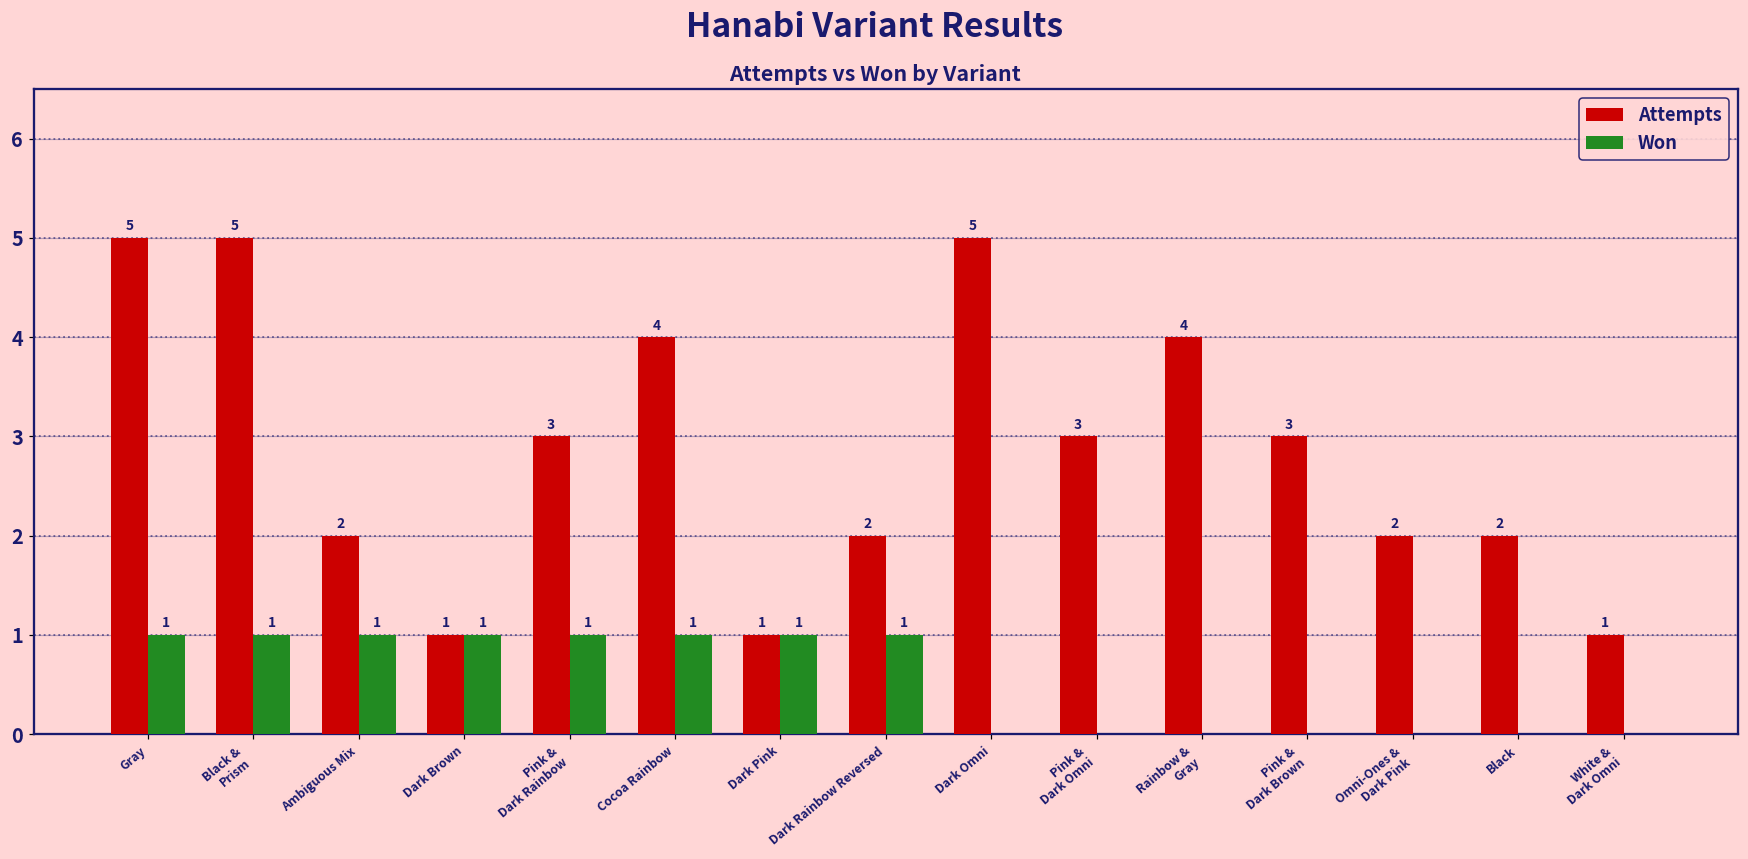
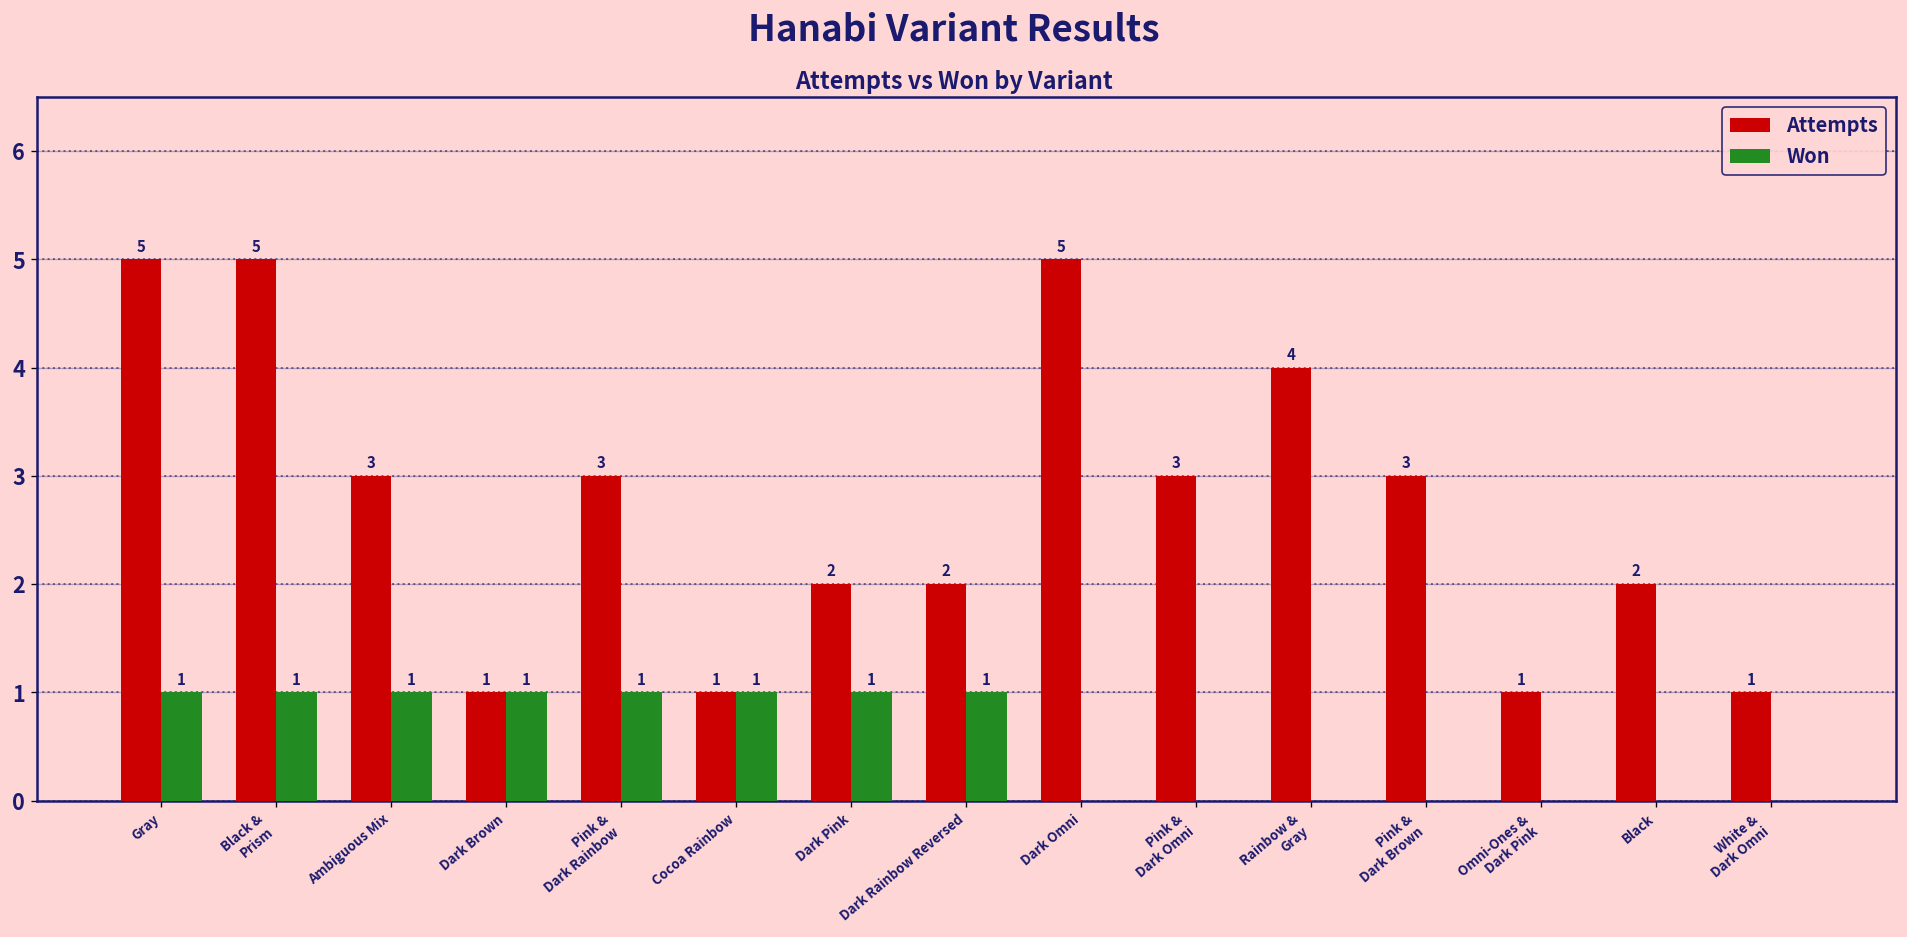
  {
    "Attempts": {
      "Gray": 5,
      "Black & Prism": 5,
-     "Ambiguous Mix": 2,
+     "Ambiguous Mix": 3,
      "Dark Brown": 1,
      "Pink & Dark Rainbow": 3,
-     "Cocoa Rainbow": 4,
-     "Dark Pink": 1,
+     "Cocoa Rainbow": 1,
+     "Dark Pink": 2,
      "Dark Rainbow Reversed": 2,
      "Dark Omni": 5,
      "Pink & Dark Omni": 3,
      "Rainbow & Gray": 4,
      "Pink & Dark Brown": 3,
-     "Omni-Ones & Dark Pink": 2,
+     "Omni-Ones & Dark Pink": 1,
      "Black": 2,
      "White & Dark Omni": 1
    },
    "Won": {
      "Gray": 1,
      "Black & Prism": 1,
      "Ambiguous Mix": 1,
      "Dark Brown": 1,
      "Pink & Dark Rainbow": 1,
      "Cocoa Rainbow": 1,
      "Dark Pink": 1,
      "Dark Rainbow Reversed": 1
    }
  }
